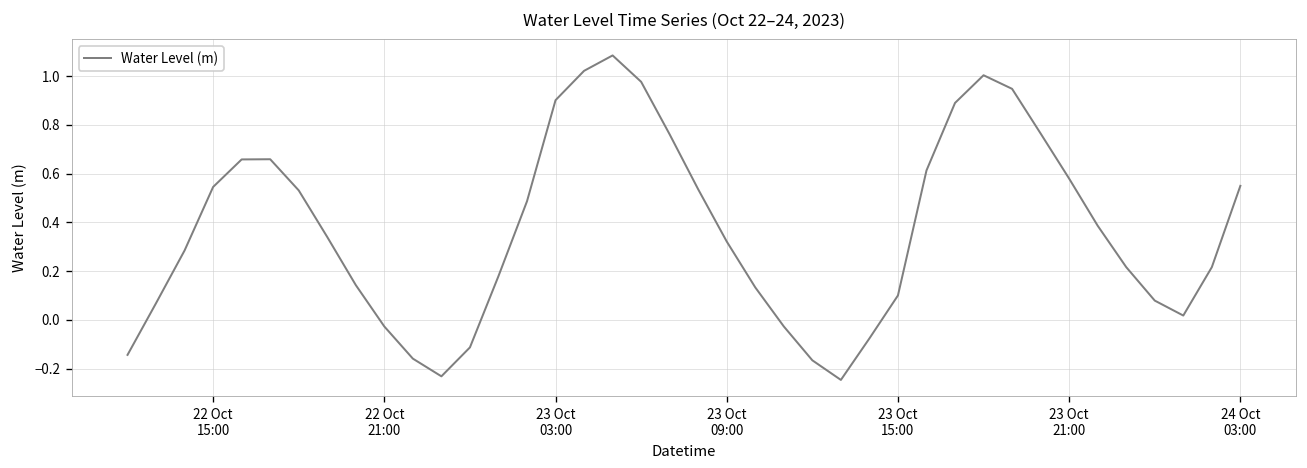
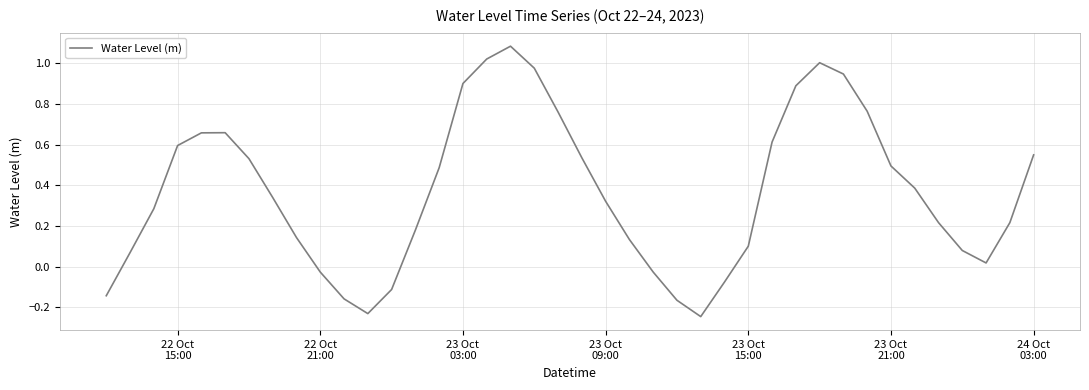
  {
-   "22 Oct 15:00": 0.55,
+   "22 Oct 15:00": 0.60,
    "22 Oct 21:00": -0.03,
    "23 Oct 03:00": 0.90,
    "23 Oct 09:00": 0.32,
    "23 Oct 15:00": 0.10,
-   "23 Oct 21:00": 0.58,
+   "23 Oct 21:00": 0.50,
    "24 Oct 03:00": 0.55
  }
